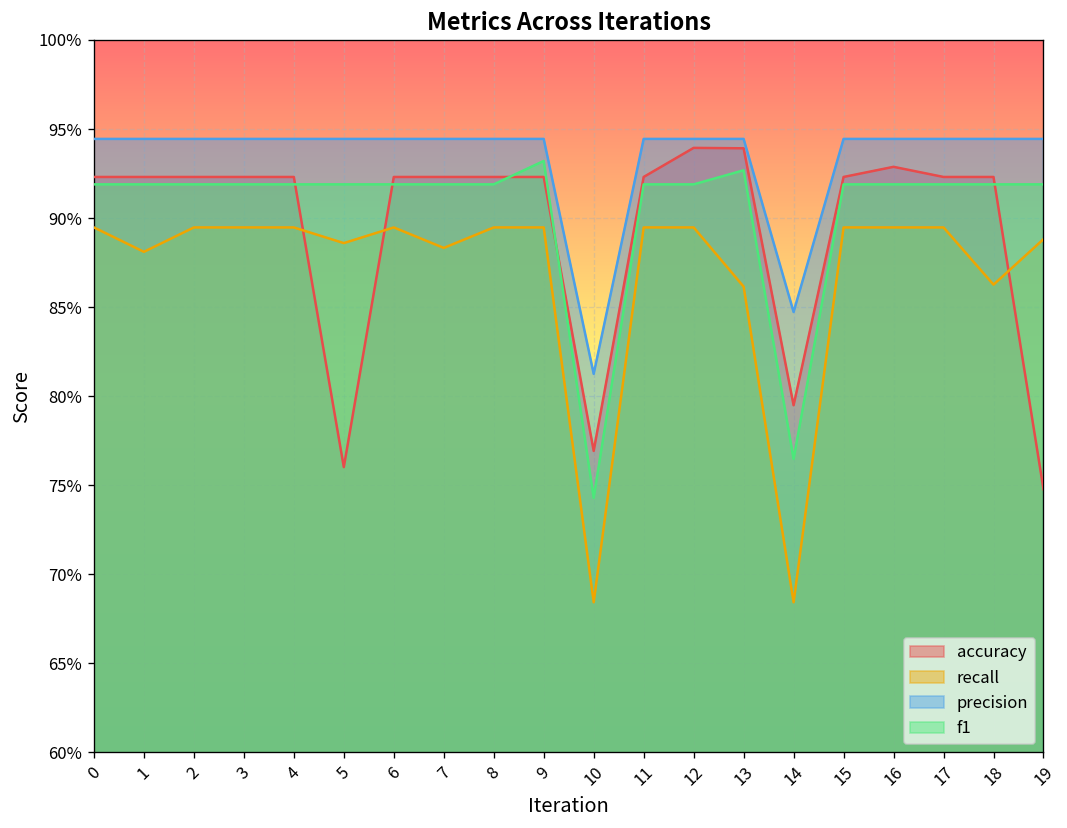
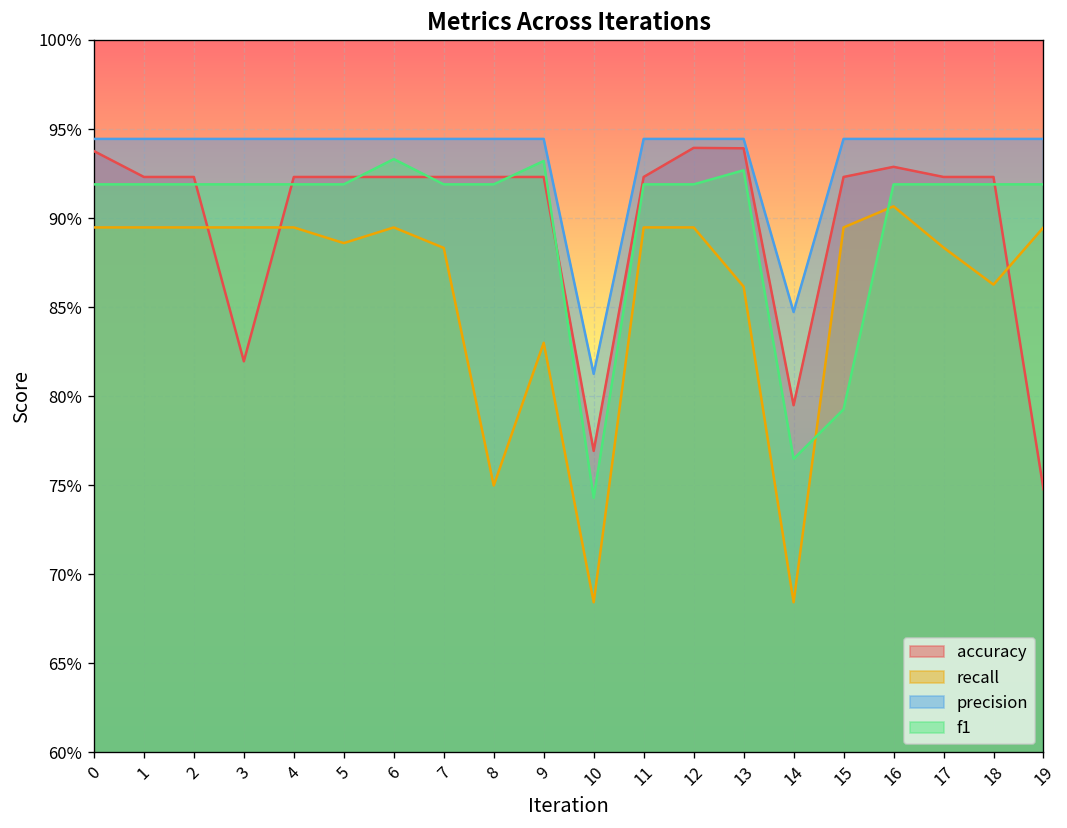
  {
    "accuracy": {
-     "0": "92.3%",
+     "0": "93.8%",
      "1": "92.3%",
      "2": "92.3%",
-     "3": "92.3%",
+     "3": "82.0%",
      "4": "92.3%",
-     "5": "76.0%",
+     "5": "92.3%",
      "6": "92.3%",
      "7": "92.3%",
      "8": "92.3%",
      "9": "92.3%",
      "10": "76.9%",
      "11": "92.3%",
      "12": "93.9%",
      "13": "93.9%",
      "14": "79.5%",
      "15": "92.3%",
      "16": "92.9%",
      "17": "92.3%",
      "18": "92.3%",
      "19": "74.8%"
    },
    "recall": {
      "0": "89.5%",
-     "1": "88.1%",
+     "1": "89.5%",
      "2": "89.5%",
      "3": "89.5%",
      "4": "89.5%",
      "5": "88.6%",
      "6": "89.5%",
      "7": "88.3%",
-     "8": "89.5%",
-     "9": "89.5%",
+     "8": "75.0%",
+     "9": "83.0%",
      "10": "68.4%",
      "11": "89.5%",
      "12": "89.5%",
      "13": "86.1%",
      "14": "68.4%",
      "15": "89.5%",
-     "16": "89.5%",
-     "17": "89.5%",
+     "16": "90.7%",
+     "17": "88.3%",
      "18": "86.3%",
-     "19": "88.8%"
+     "19": "89.5%"
    },
    "precision": {
      "0": "94.4%",
      "1": "94.4%",
      "2": "94.4%",
      "3": "94.4%",
      "4": "94.4%",
      "5": "94.4%",
      "6": "94.4%",
      "7": "94.4%",
      "8": "94.4%",
      "9": "94.4%",
      "10": "81.3%",
      "11": "94.4%",
      "12": "94.4%",
      "13": "94.4%",
      "14": "84.7%",
      "15": "94.4%",
      "16": "94.4%",
      "17": "94.4%",
      "18": "94.4%",
      "19": "94.4%"
    },
    "f1": {
      "0": "91.9%",
      "1": "91.9%",
      "2": "91.9%",
      "3": "91.9%",
      "4": "91.9%",
      "5": "91.9%",
-     "6": "91.9%",
+     "6": "93.3%",
      "7": "91.9%",
      "8": "91.9%",
      "9": "93.2%",
      "10": "74.3%",
      "11": "91.9%",
      "12": "91.9%",
      "13": "92.7%",
      "14": "76.5%",
-     "15": "91.9%",
+     "15": "79.3%",
      "16": "91.9%",
      "17": "91.9%",
      "18": "91.9%",
      "19": "91.9%"
    }
  }
